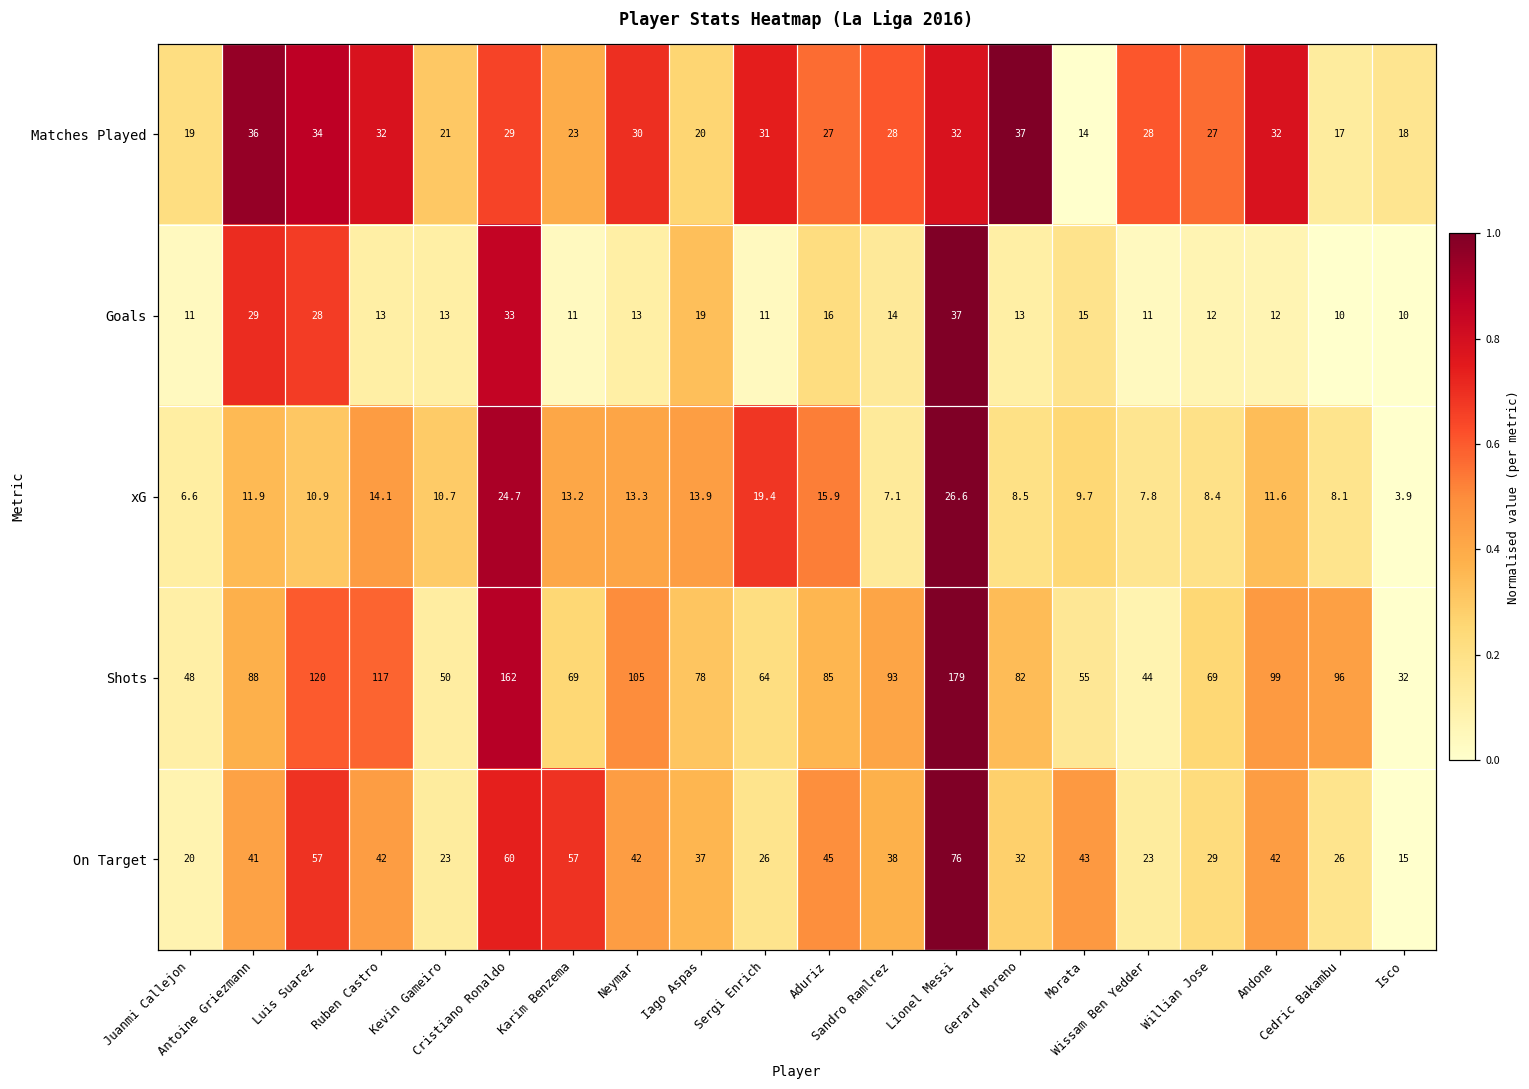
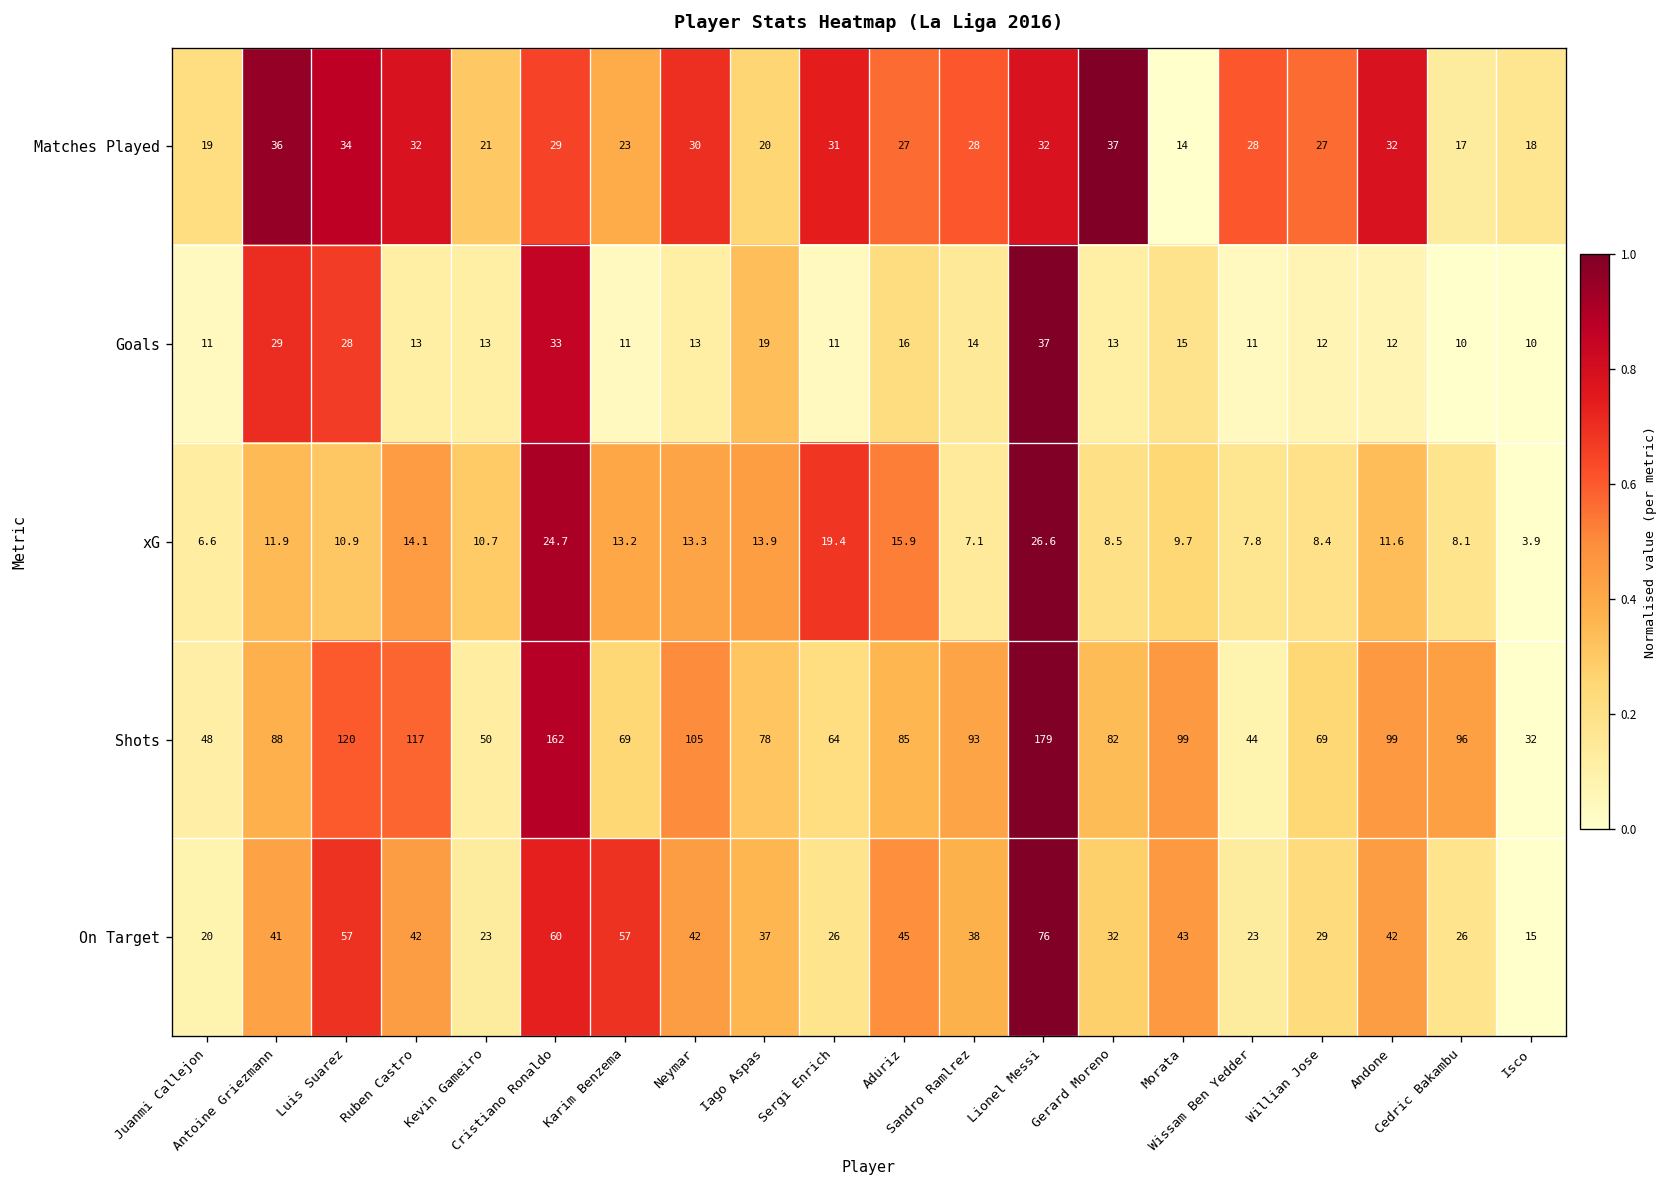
  {
    "Matches Played": {
      "Juanmi Callejon": 19,
      "Antoine Griezmann": 36,
      "Luis Suarez": 34,
      "Ruben Castro": 32,
      "Kevin Gameiro": 21,
      "Cristiano Ronaldo": 29,
      "Karim Benzema": 23,
      "Neymar": 30,
      "Iago Aspas": 20,
      "Sergi Enrich": 31,
      "Aduriz": 27,
      "Sandro Ramlrez": 28,
      "Lionel Messi": 32,
      "Gerard Moreno": 37,
      "Morata": 14,
      "Wissam Ben Yedder": 28,
      "Willian Jose": 27,
      "Andone": 32,
      "Cedric Bakambu": 17,
      "Isco": 18
    },
    "Goals": {
      "Juanmi Callejon": 11,
      "Antoine Griezmann": 29,
      "Luis Suarez": 28,
      "Ruben Castro": 13,
      "Kevin Gameiro": 13,
      "Cristiano Ronaldo": 33,
      "Karim Benzema": 11,
      "Neymar": 13,
      "Iago Aspas": 19,
      "Sergi Enrich": 11,
      "Aduriz": 16,
      "Sandro Ramlrez": 14,
      "Lionel Messi": 37,
      "Gerard Moreno": 13,
      "Morata": 15,
      "Wissam Ben Yedder": 11,
      "Willian Jose": 12,
      "Andone": 12,
      "Cedric Bakambu": 10,
      "Isco": 10
    },
    "xG": {
      "Juanmi Callejon": 6.6,
      "Antoine Griezmann": 11.9,
      "Luis Suarez": 10.9,
      "Ruben Castro": 14.1,
      "Kevin Gameiro": 10.7,
      "Cristiano Ronaldo": 24.7,
      "Karim Benzema": 13.2,
      "Neymar": 13.3,
      "Iago Aspas": 13.9,
      "Sergi Enrich": 19.4,
      "Aduriz": 15.9,
      "Sandro Ramlrez": 7.1,
      "Lionel Messi": 26.6,
      "Gerard Moreno": 8.5,
      "Morata": 9.7,
      "Wissam Ben Yedder": 7.8,
      "Willian Jose": 8.4,
      "Andone": 11.6,
      "Cedric Bakambu": 8.1,
      "Isco": 3.9
    },
    "Shots": {
      "Juanmi Callejon": 48,
      "Antoine Griezmann": 88,
      "Luis Suarez": 120,
      "Ruben Castro": 117,
      "Kevin Gameiro": 50,
      "Cristiano Ronaldo": 162,
      "Karim Benzema": 69,
      "Neymar": 105,
      "Iago Aspas": 78,
      "Sergi Enrich": 64,
      "Aduriz": 85,
      "Sandro Ramlrez": 93,
      "Lionel Messi": 179,
      "Gerard Moreno": 82,
-     "Morata": 55,
+     "Morata": 99,
      "Wissam Ben Yedder": 44,
      "Willian Jose": 69,
      "Andone": 99,
      "Cedric Bakambu": 96,
      "Isco": 32
    },
    "On Target": {
      "Juanmi Callejon": 20,
      "Antoine Griezmann": 41,
      "Luis Suarez": 57,
      "Ruben Castro": 42,
      "Kevin Gameiro": 23,
      "Cristiano Ronaldo": 60,
      "Karim Benzema": 57,
      "Neymar": 42,
      "Iago Aspas": 37,
      "Sergi Enrich": 26,
      "Aduriz": 45,
      "Sandro Ramlrez": 38,
      "Lionel Messi": 76,
      "Gerard Moreno": 32,
      "Morata": 43,
      "Wissam Ben Yedder": 23,
      "Willian Jose": 29,
      "Andone": 42,
      "Cedric Bakambu": 26,
      "Isco": 15
    }
  }
